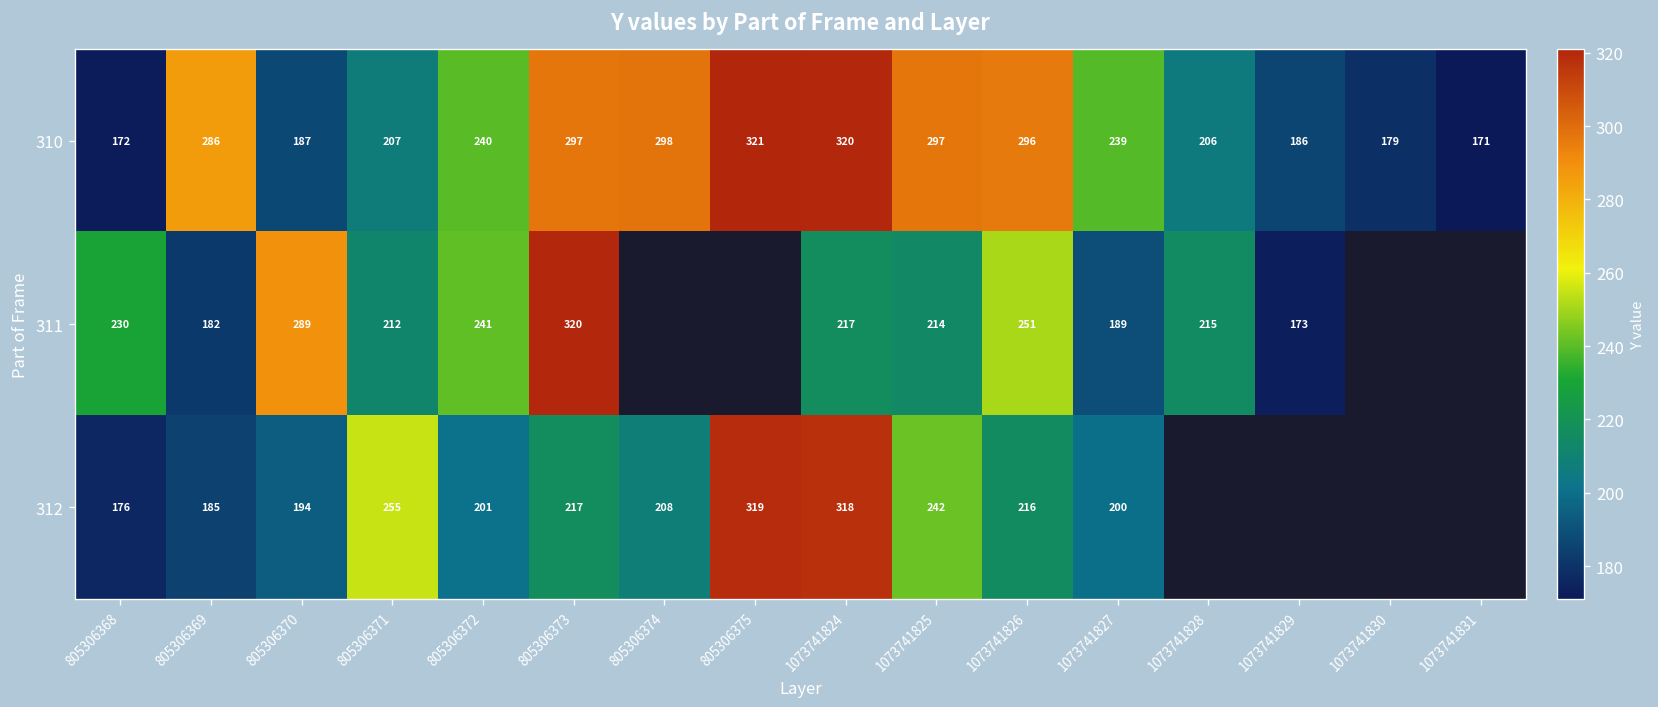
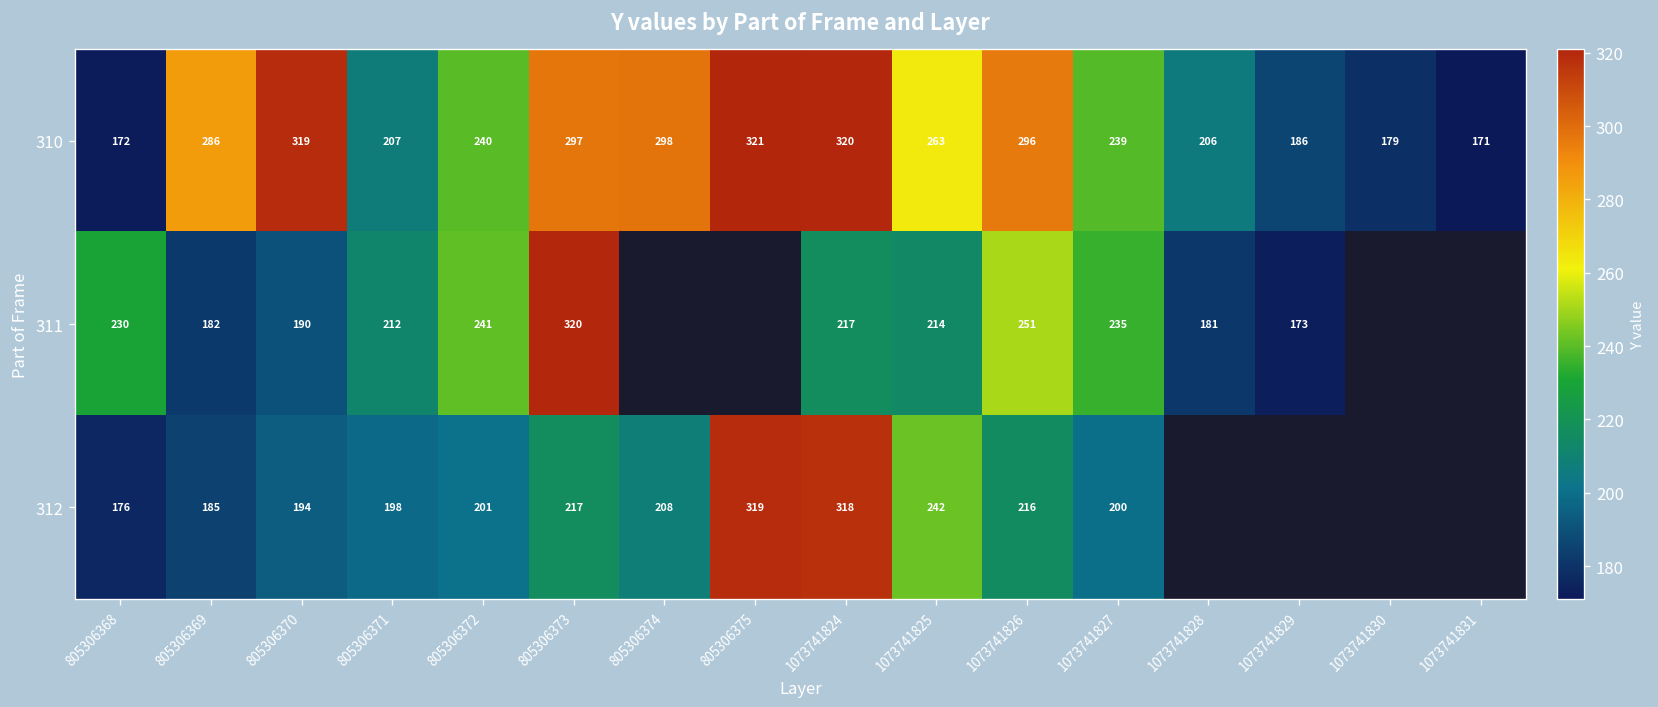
  {
    "310": {
      "805306368": 172,
      "805306369": 286,
-     "805306370": 187,
+     "805306370": 319,
      "805306371": 207,
      "805306372": 240,
      "805306373": 297,
      "805306374": 298,
      "805306375": 321,
      "1073741824": 320,
-     "1073741825": 297,
+     "1073741825": 263,
      "1073741826": 296,
      "1073741827": 239,
      "1073741828": 206,
      "1073741829": 186,
      "1073741830": 179,
      "1073741831": 171
    },
    "311": {
      "805306368": 230,
      "805306369": 182,
-     "805306370": 289,
+     "805306370": 190,
      "805306371": 212,
      "805306372": 241,
      "805306373": 320,
      "1073741824": 217,
      "1073741825": 214,
      "1073741826": 251,
-     "1073741827": 189,
-     "1073741828": 215,
+     "1073741827": 235,
+     "1073741828": 181,
      "1073741829": 173
    },
    "312": {
      "805306368": 176,
      "805306369": 185,
      "805306370": 194,
-     "805306371": 255,
+     "805306371": 198,
      "805306372": 201,
      "805306373": 217,
      "805306374": 208,
      "805306375": 319,
      "1073741824": 318,
      "1073741825": 242,
      "1073741826": 216,
      "1073741827": 200
    }
  }
